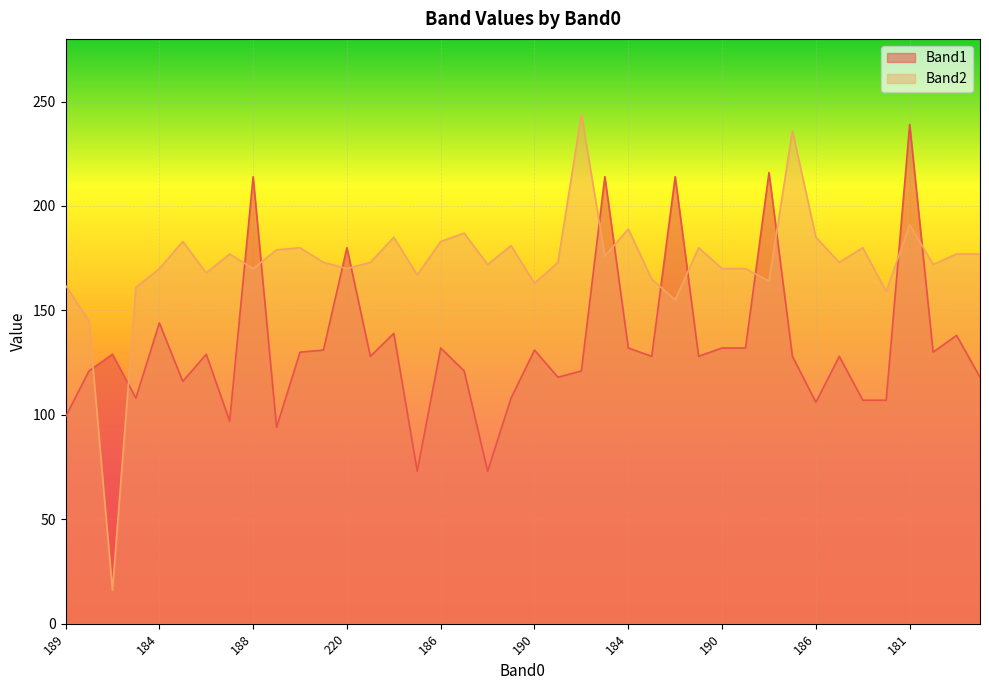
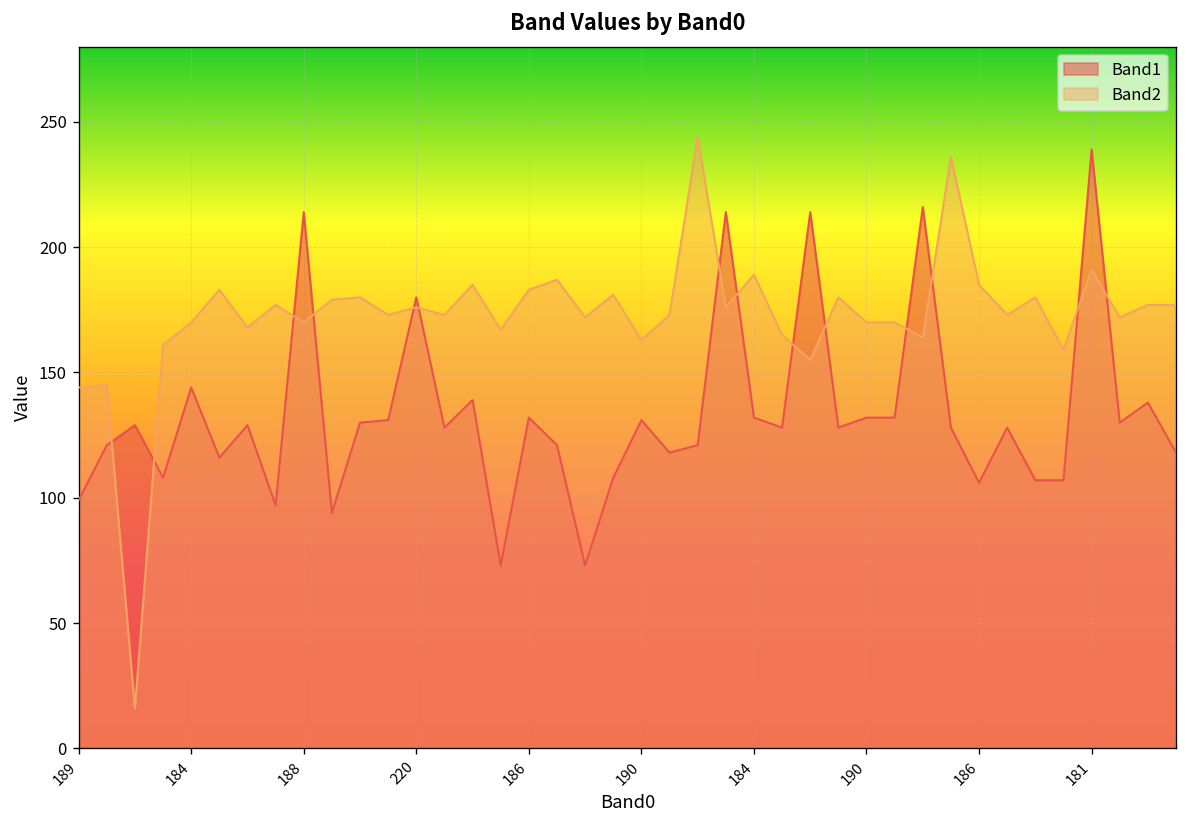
  {
    "Band1": {
      "189": 99,
      "188": 214,
      "220": 180,
      "181": 239
    },
    "Band2": {
-     "189": 162,
+     "189": 144,
      "188": 170,
-     "220": 170,
+     "220": 176,
      "181": 191
    }
  }
